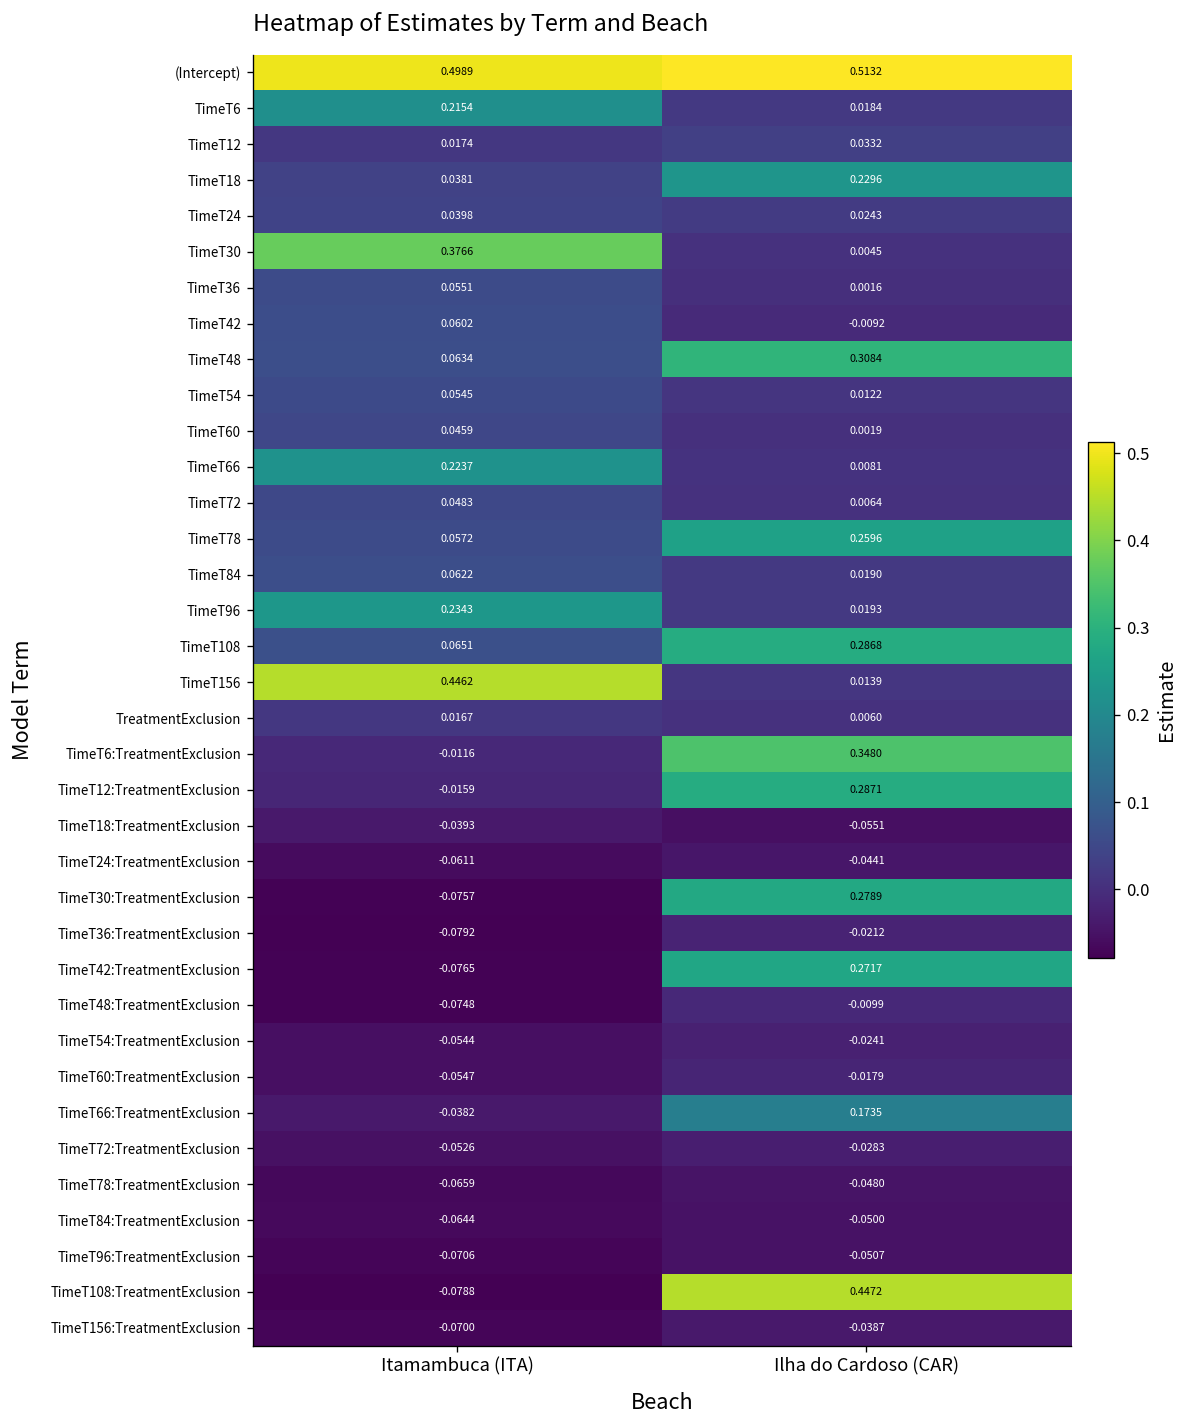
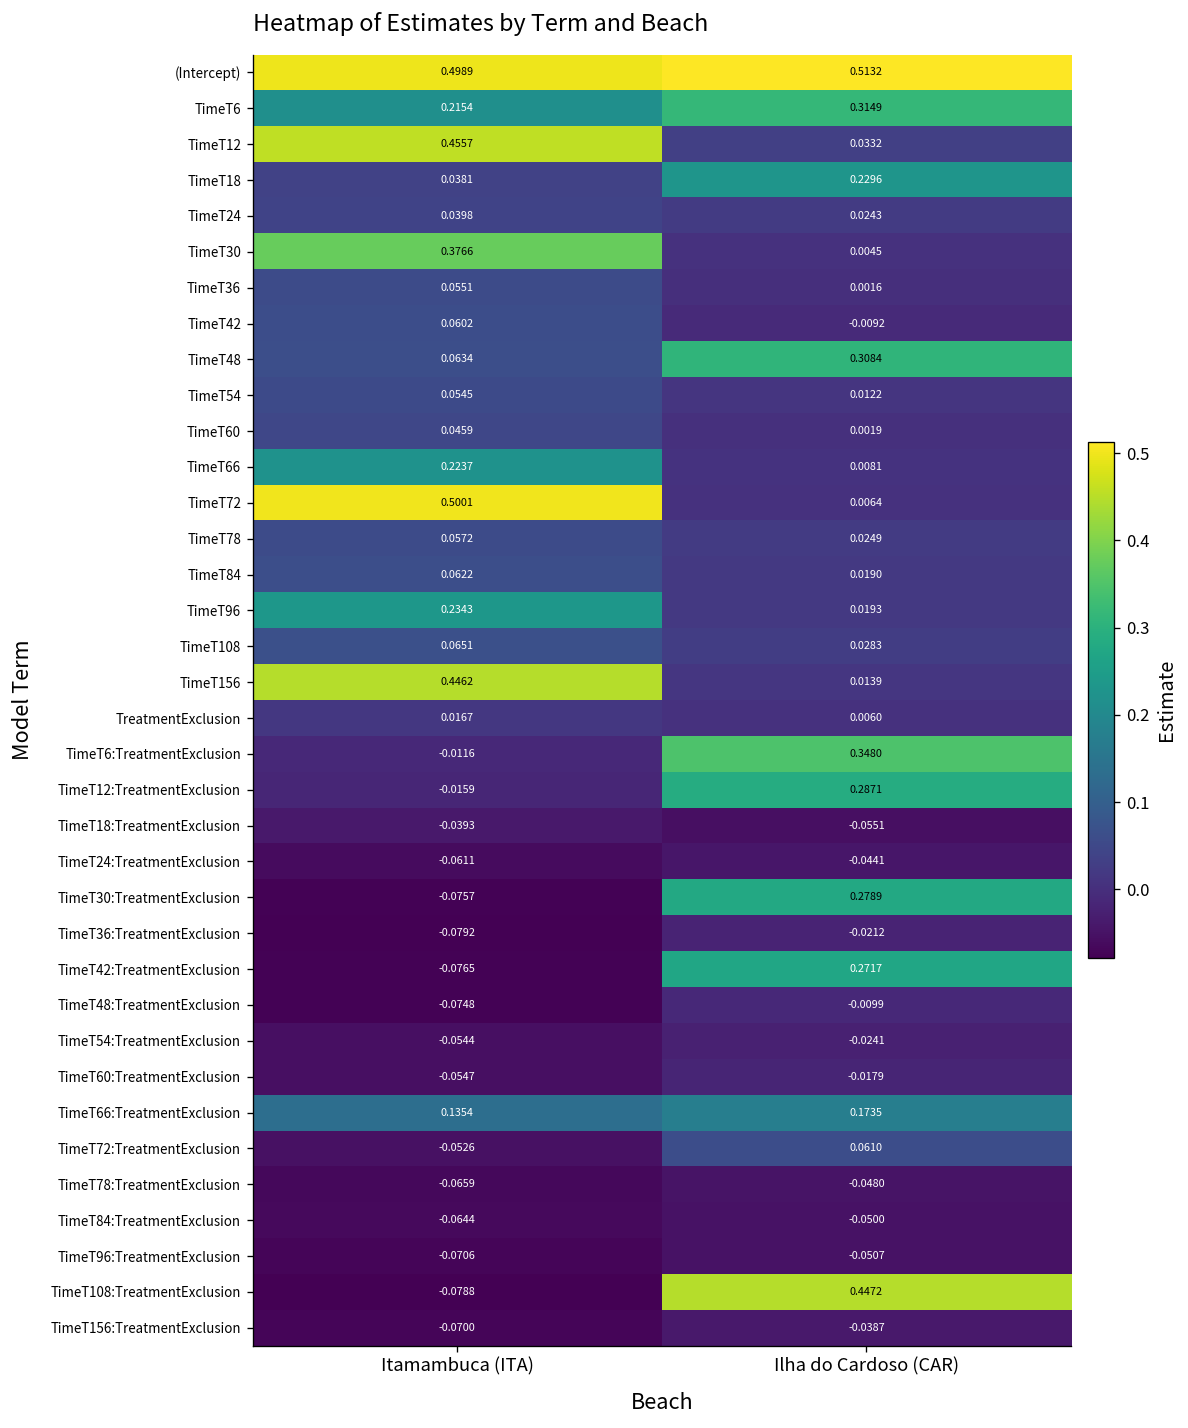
  {
    "(Intercept)": {
      "Itamambuca (ITA)": 0.4989,
      "Ilha do Cardoso (CAR)": 0.5132
    },
    "TimeT6": {
      "Itamambuca (ITA)": 0.2154,
-     "Ilha do Cardoso (CAR)": 0.0184
+     "Ilha do Cardoso (CAR)": 0.3149
    },
    "TimeT12": {
-     "Itamambuca (ITA)": 0.0174,
+     "Itamambuca (ITA)": 0.4557,
      "Ilha do Cardoso (CAR)": 0.0332
    },
    "TimeT18": {
      "Itamambuca (ITA)": 0.0381,
      "Ilha do Cardoso (CAR)": 0.2296
    },
    "TimeT24": {
      "Itamambuca (ITA)": 0.0398,
      "Ilha do Cardoso (CAR)": 0.0243
    },
    "TimeT30": {
      "Itamambuca (ITA)": 0.3766,
      "Ilha do Cardoso (CAR)": 0.0045
    },
    "TimeT36": {
      "Itamambuca (ITA)": 0.0551,
      "Ilha do Cardoso (CAR)": 0.0016
    },
    "TimeT42": {
      "Itamambuca (ITA)": 0.0602,
      "Ilha do Cardoso (CAR)": -0.0092
    },
    "TimeT48": {
      "Itamambuca (ITA)": 0.0634,
      "Ilha do Cardoso (CAR)": 0.3084
    },
    "TimeT54": {
      "Itamambuca (ITA)": 0.0545,
      "Ilha do Cardoso (CAR)": 0.0122
    },
    "TimeT60": {
      "Itamambuca (ITA)": 0.0459,
      "Ilha do Cardoso (CAR)": 0.0019
    },
    "TimeT66": {
      "Itamambuca (ITA)": 0.2237,
      "Ilha do Cardoso (CAR)": 0.0081
    },
    "TimeT72": {
-     "Itamambuca (ITA)": 0.0483,
+     "Itamambuca (ITA)": 0.5001,
      "Ilha do Cardoso (CAR)": 0.0064
    },
    "TimeT78": {
      "Itamambuca (ITA)": 0.0572,
-     "Ilha do Cardoso (CAR)": 0.2596
+     "Ilha do Cardoso (CAR)": 0.0249
    },
    "TimeT84": {
      "Itamambuca (ITA)": 0.0622,
      "Ilha do Cardoso (CAR)": 0.0190
    },
    "TimeT96": {
      "Itamambuca (ITA)": 0.2343,
      "Ilha do Cardoso (CAR)": 0.0193
    },
    "TimeT108": {
      "Itamambuca (ITA)": 0.0651,
-     "Ilha do Cardoso (CAR)": 0.2868
+     "Ilha do Cardoso (CAR)": 0.0283
    },
    "TimeT156": {
      "Itamambuca (ITA)": 0.4462,
      "Ilha do Cardoso (CAR)": 0.0139
    },
    "TreatmentExclusion": {
      "Itamambuca (ITA)": 0.0167,
      "Ilha do Cardoso (CAR)": 0.0060
    },
    "TimeT6:TreatmentExclusion": {
      "Itamambuca (ITA)": -0.0116,
      "Ilha do Cardoso (CAR)": 0.3480
    },
    "TimeT12:TreatmentExclusion": {
      "Itamambuca (ITA)": -0.0159,
      "Ilha do Cardoso (CAR)": 0.2871
    },
    "TimeT18:TreatmentExclusion": {
      "Itamambuca (ITA)": -0.0393,
      "Ilha do Cardoso (CAR)": -0.0551
    },
    "TimeT24:TreatmentExclusion": {
      "Itamambuca (ITA)": -0.0611,
      "Ilha do Cardoso (CAR)": -0.0441
    },
    "TimeT30:TreatmentExclusion": {
      "Itamambuca (ITA)": -0.0757,
      "Ilha do Cardoso (CAR)": 0.2789
    },
    "TimeT36:TreatmentExclusion": {
      "Itamambuca (ITA)": -0.0792,
      "Ilha do Cardoso (CAR)": -0.0212
    },
    "TimeT42:TreatmentExclusion": {
      "Itamambuca (ITA)": -0.0765,
      "Ilha do Cardoso (CAR)": 0.2717
    },
    "TimeT48:TreatmentExclusion": {
      "Itamambuca (ITA)": -0.0748,
      "Ilha do Cardoso (CAR)": -0.0099
    },
    "TimeT54:TreatmentExclusion": {
      "Itamambuca (ITA)": -0.0544,
      "Ilha do Cardoso (CAR)": -0.0241
    },
    "TimeT60:TreatmentExclusion": {
      "Itamambuca (ITA)": -0.0547,
      "Ilha do Cardoso (CAR)": -0.0179
    },
    "TimeT66:TreatmentExclusion": {
-     "Itamambuca (ITA)": -0.0382,
+     "Itamambuca (ITA)": 0.1354,
      "Ilha do Cardoso (CAR)": 0.1735
    },
    "TimeT72:TreatmentExclusion": {
      "Itamambuca (ITA)": -0.0526,
-     "Ilha do Cardoso (CAR)": -0.0283
+     "Ilha do Cardoso (CAR)": 0.0610
    },
    "TimeT78:TreatmentExclusion": {
      "Itamambuca (ITA)": -0.0659,
      "Ilha do Cardoso (CAR)": -0.0480
    },
    "TimeT84:TreatmentExclusion": {
      "Itamambuca (ITA)": -0.0644,
      "Ilha do Cardoso (CAR)": -0.0500
    },
    "TimeT96:TreatmentExclusion": {
      "Itamambuca (ITA)": -0.0706,
      "Ilha do Cardoso (CAR)": -0.0507
    },
    "TimeT108:TreatmentExclusion": {
      "Itamambuca (ITA)": -0.0788,
      "Ilha do Cardoso (CAR)": 0.4472
    },
    "TimeT156:TreatmentExclusion": {
      "Itamambuca (ITA)": -0.0700,
      "Ilha do Cardoso (CAR)": -0.0387
    }
  }
